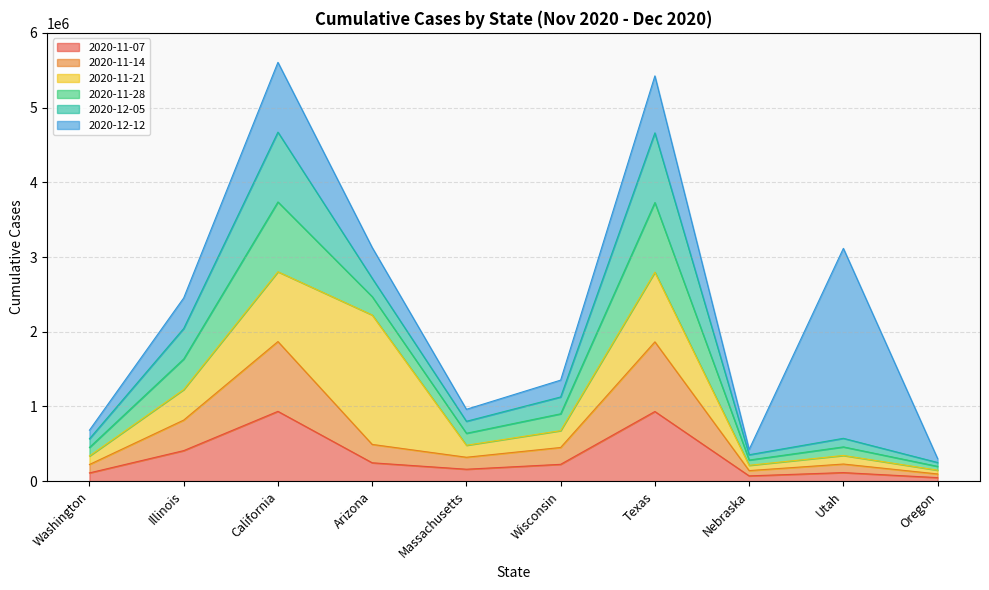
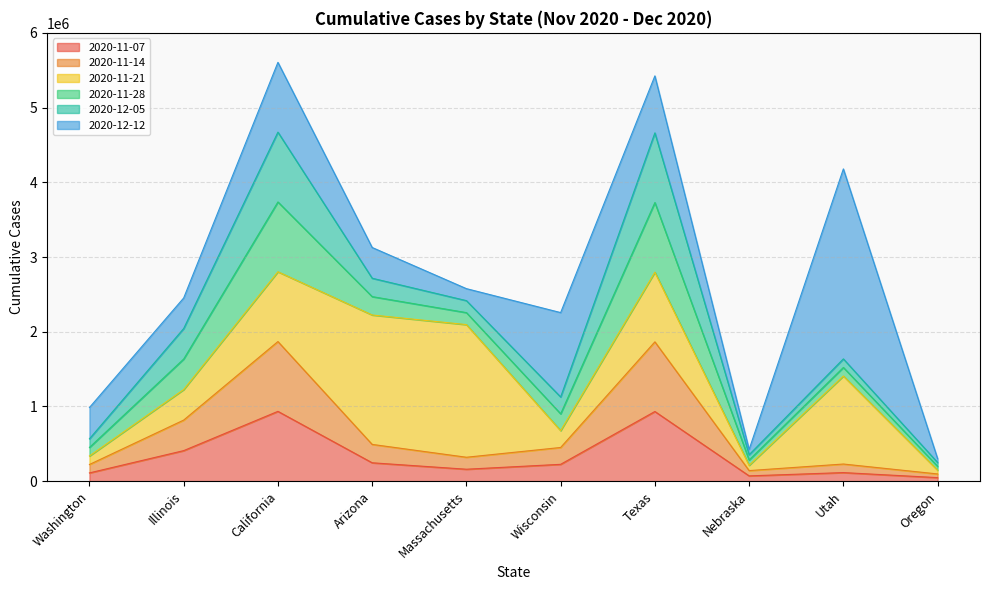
  {
    "2020-11-21": {
      "Washington": 100000,
      "Illinois": 400000,
      "California": 900000,
      "Arizona": 1700000,
-     "Massachusetts": 200000,
+     "Massachusetts": 1800000,
      "Wisconsin": 200000,
      "Texas": 900000,
      "Nebraska": 100000,
-     "Utah": 100000,
+     "Utah": 1200000,
      "Oregon": 100000
    },
    "2020-12-12": {
-     "Washington": 100000,
+     "Washington": 400000,
      "Illinois": 400000,
      "California": 900000,
      "Arizona": 400000,
      "Massachusetts": 200000,
-     "Wisconsin": 200000,
+     "Wisconsin": 1100000,
      "Texas": 800000,
      "Nebraska": 100000,
      "Utah": 2500000,
      "Oregon": 100000
    }
  }
